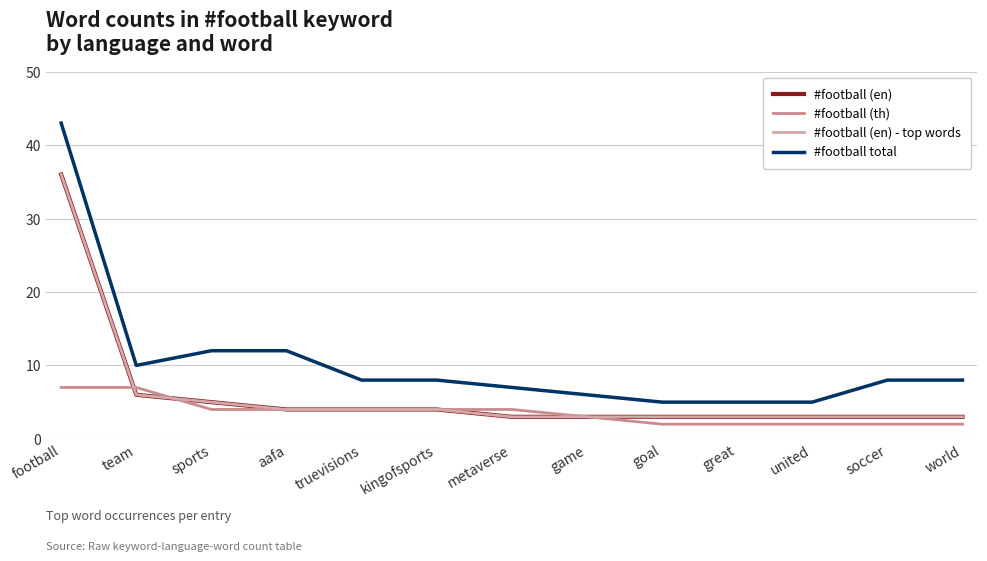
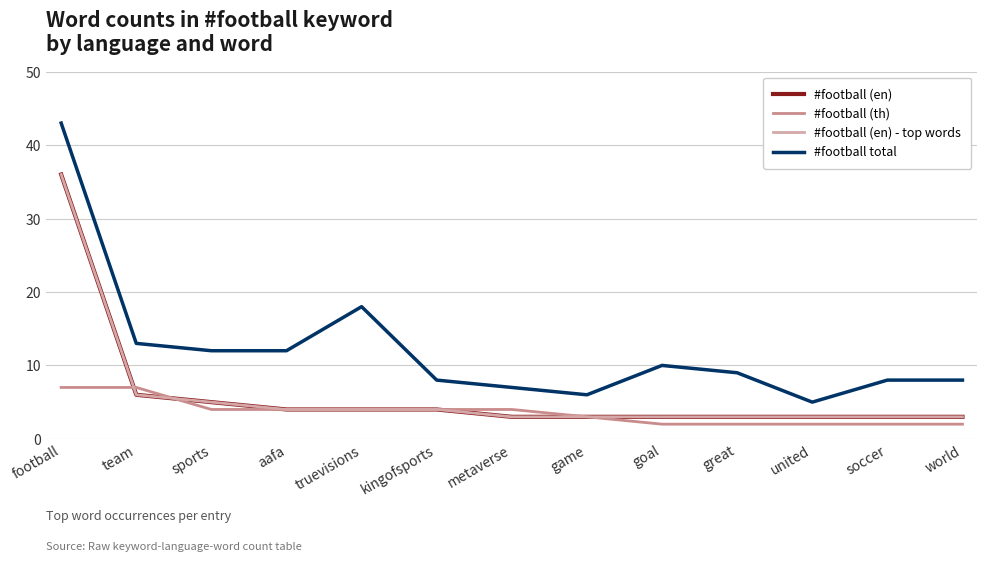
  {
    "#football total": {
      "football": 43,
-     "team": 10,
+     "team": 13,
      "sports": 12,
      "aafa": 12,
-     "truevisions": 8,
+     "truevisions": 18,
      "kingofsports": 8,
      "metaverse": 7,
      "game": 6,
-     "goal": 5,
-     "great": 5,
+     "goal": 10,
+     "great": 9,
      "united": 5,
      "soccer": 8,
      "world": 8
    }
  }
